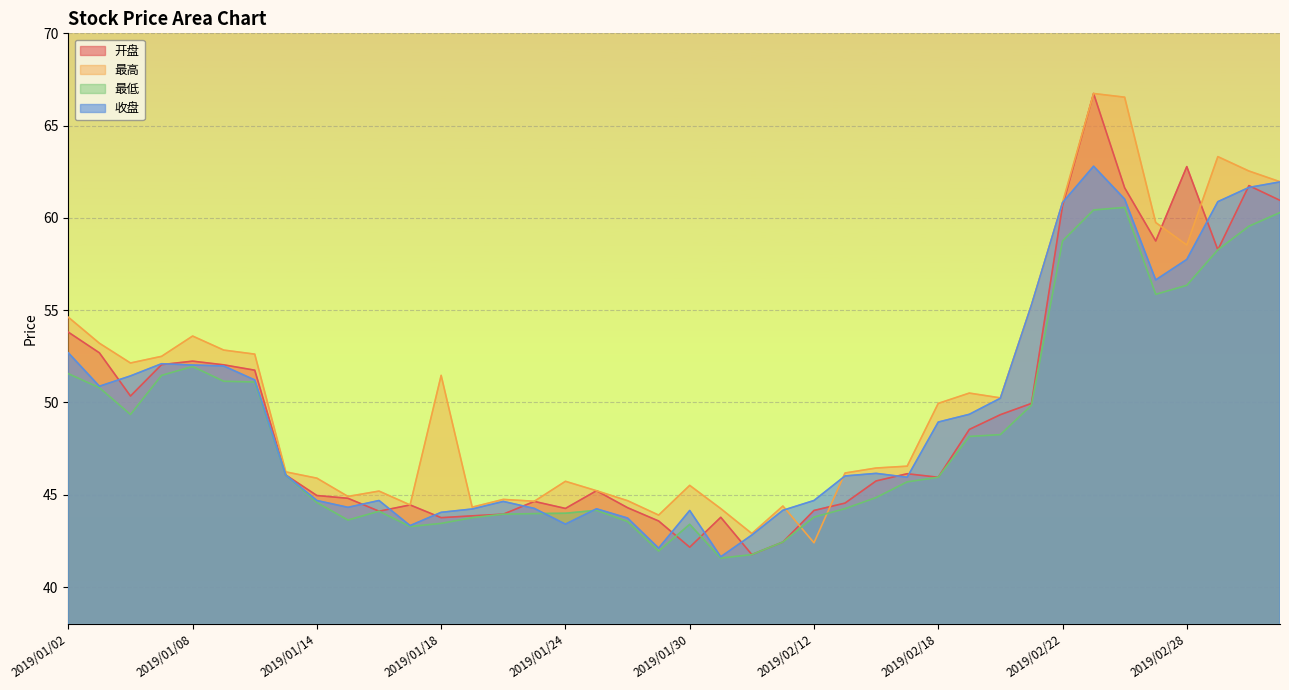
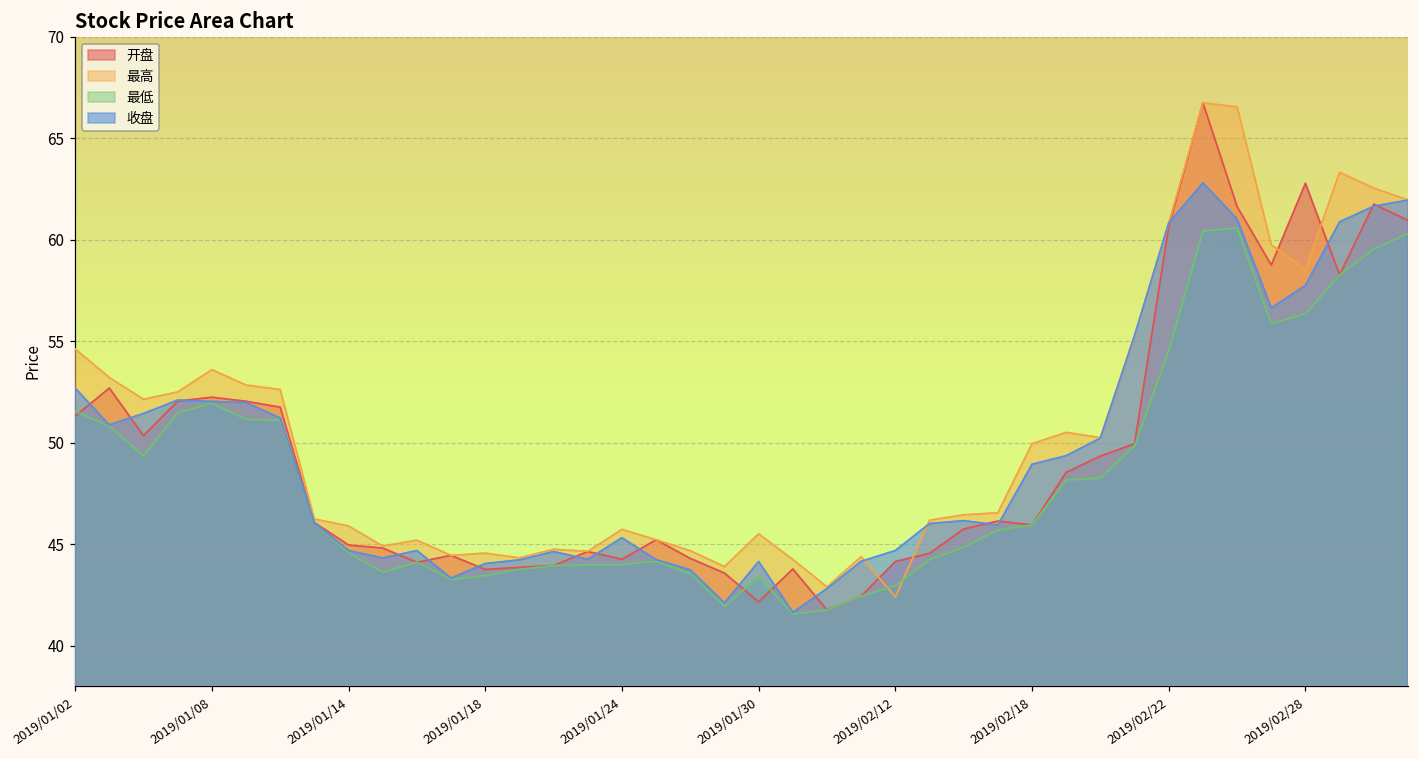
  {
    "开盘": {
-     "2019/01/02": 53.8,
+     "2019/01/02": 51.3,
      "2019/01/08": 52.2,
      "2019/01/14": 45.0,
      "2019/01/18": 43.8,
      "2019/01/24": 44.3,
      "2019/01/30": 42.2,
      "2019/02/12": 44.2,
      "2019/02/22": 60.7,
      "2019/02/28": 62.8
    },
    "最高": {
      "2019/01/02": 54.6,
      "2019/01/08": 53.6,
      "2019/01/14": 45.9,
-     "2019/01/18": 51.5,
+     "2019/01/18": 44.6,
      "2019/01/24": 45.7,
      "2019/01/30": 45.5,
      "2019/02/12": 42.4,
      "2019/02/18": 50.0,
      "2019/02/28": 58.5
    },
    "最低": {
      "2019/01/02": 51.6,
      "2019/01/18": 43.5,
      "2019/01/24": 44.0,
      "2019/01/30": 43.4,
-     "2019/02/12": 43.8,
-     "2019/02/22": 58.8,
+     "2019/02/12": 43.0,
+     "2019/02/22": 54.6,
      "2019/02/28": 56.4
    },
    "收盘": {
      "2019/01/02": 52.7,
      "2019/01/18": 44.1,
-     "2019/01/24": 43.4,
+     "2019/01/24": 45.3,
      "2019/01/30": 44.2,
      "2019/02/12": 44.7,
      "2019/02/18": 48.9,
      "2019/02/28": 57.8
    }
  }
